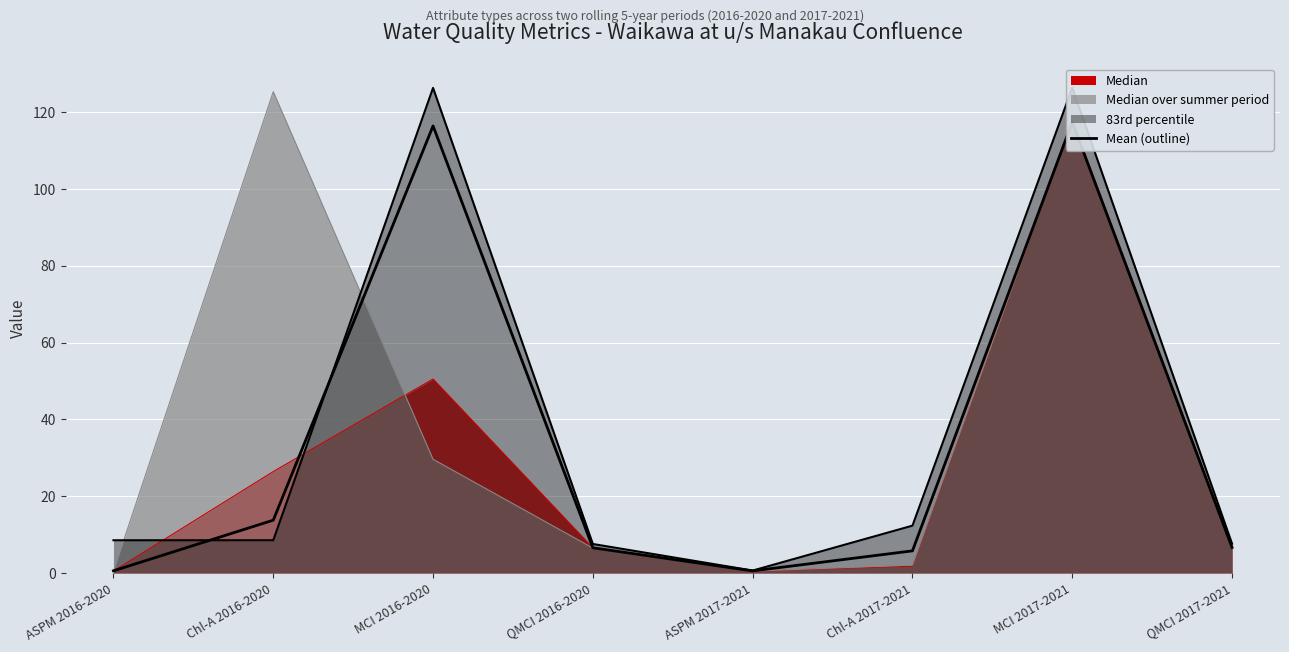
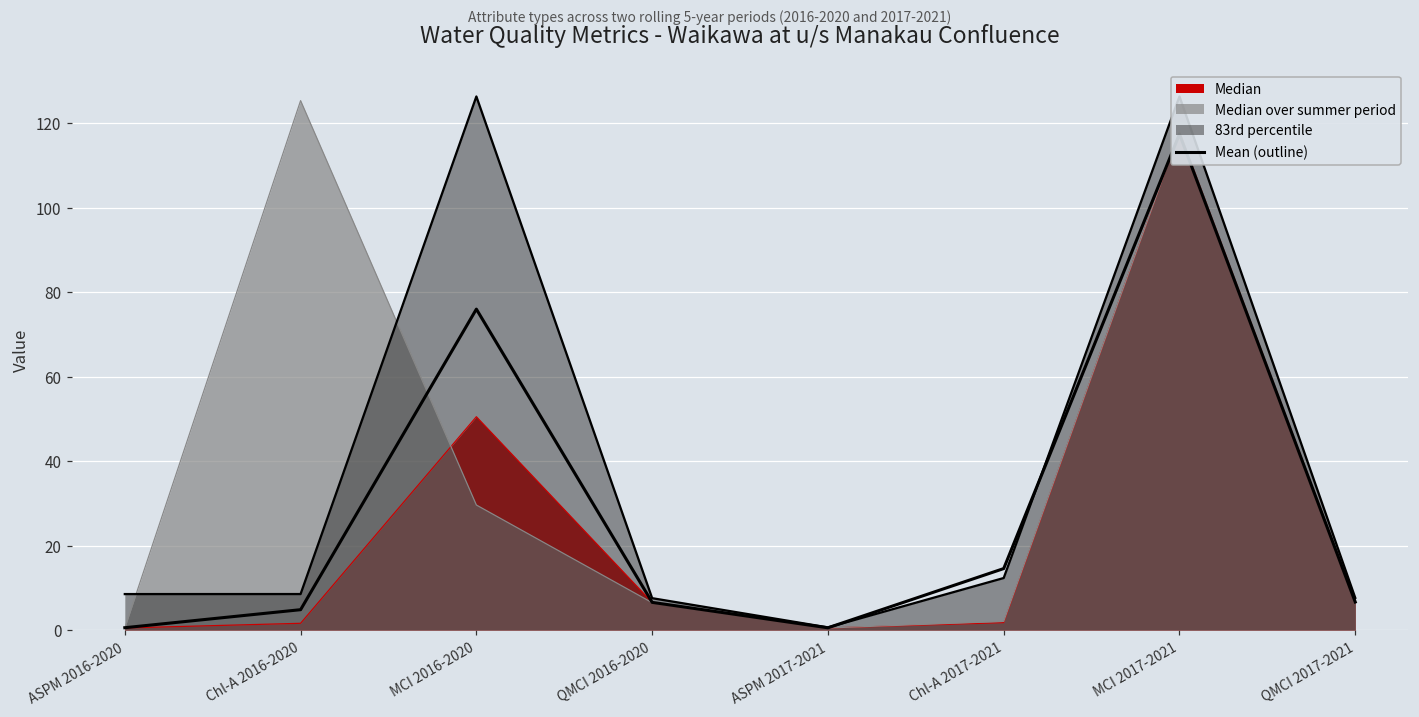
  {
    "Median": {
-     "Chl-A 2016-2020": 26,
+     "Chl-A 2016-2020": 2,
      "MCI 2016-2020": 51
    },
    "Median over summer period": {
      "Chl-A 2016-2020": 125,
      "MCI 2016-2020": 30
    },
    "83rd percentile": {
      "ASPM 2016-2020": 9,
      "Chl-A 2016-2020": 9,
      "MCI 2016-2020": 126,
      "QMCI 2016-2020": 8,
      "Chl-A 2017-2021": 12,
      "QMCI 2017-2021": 8
    },
    "Mean (outline)": {
-     "Chl-A 2016-2020": 14,
-     "MCI 2016-2020": 116,
-     "Chl-A 2017-2021": 6
+     "Chl-A 2016-2020": 5,
+     "MCI 2016-2020": 76,
+     "Chl-A 2017-2021": 15
    }
  }
